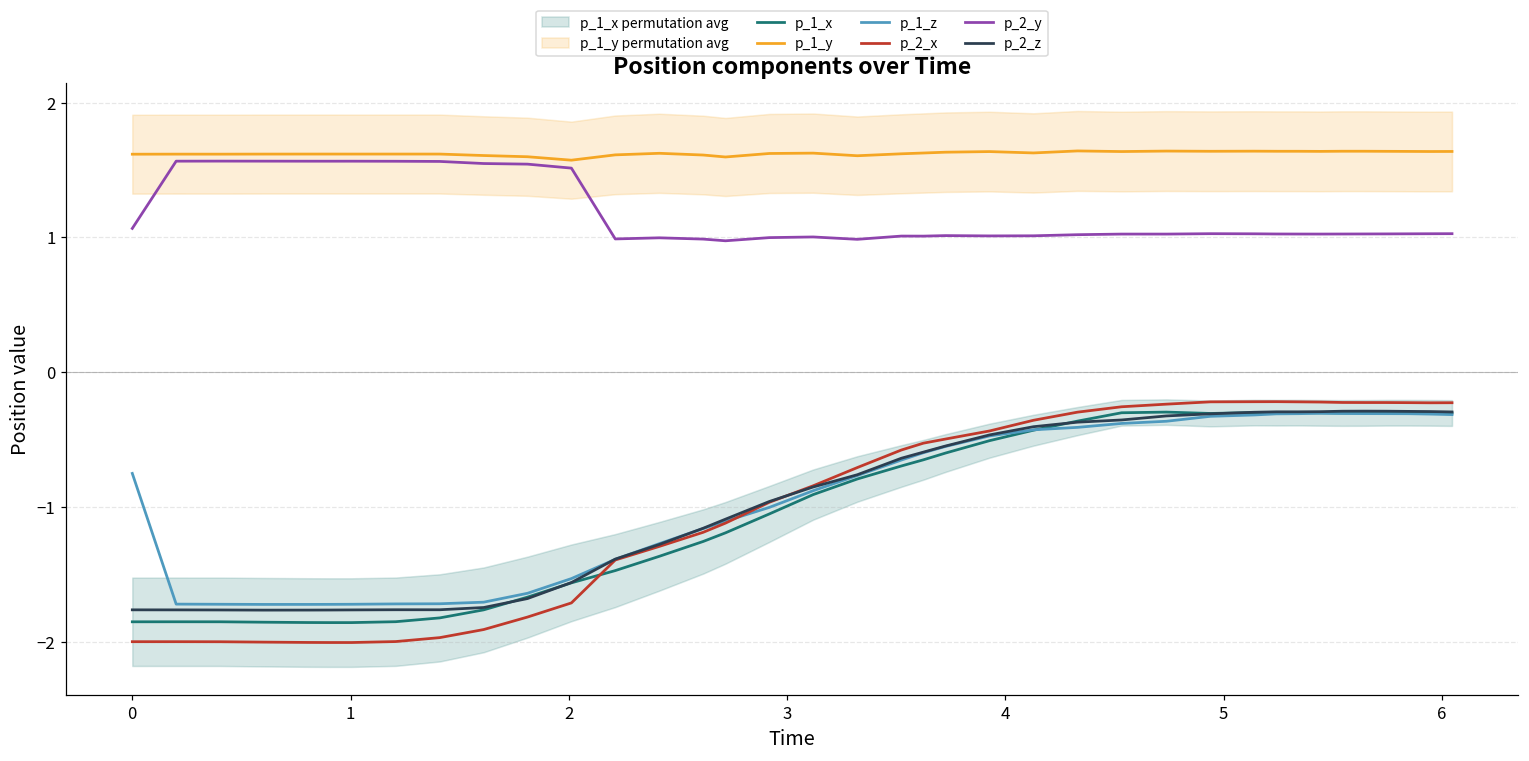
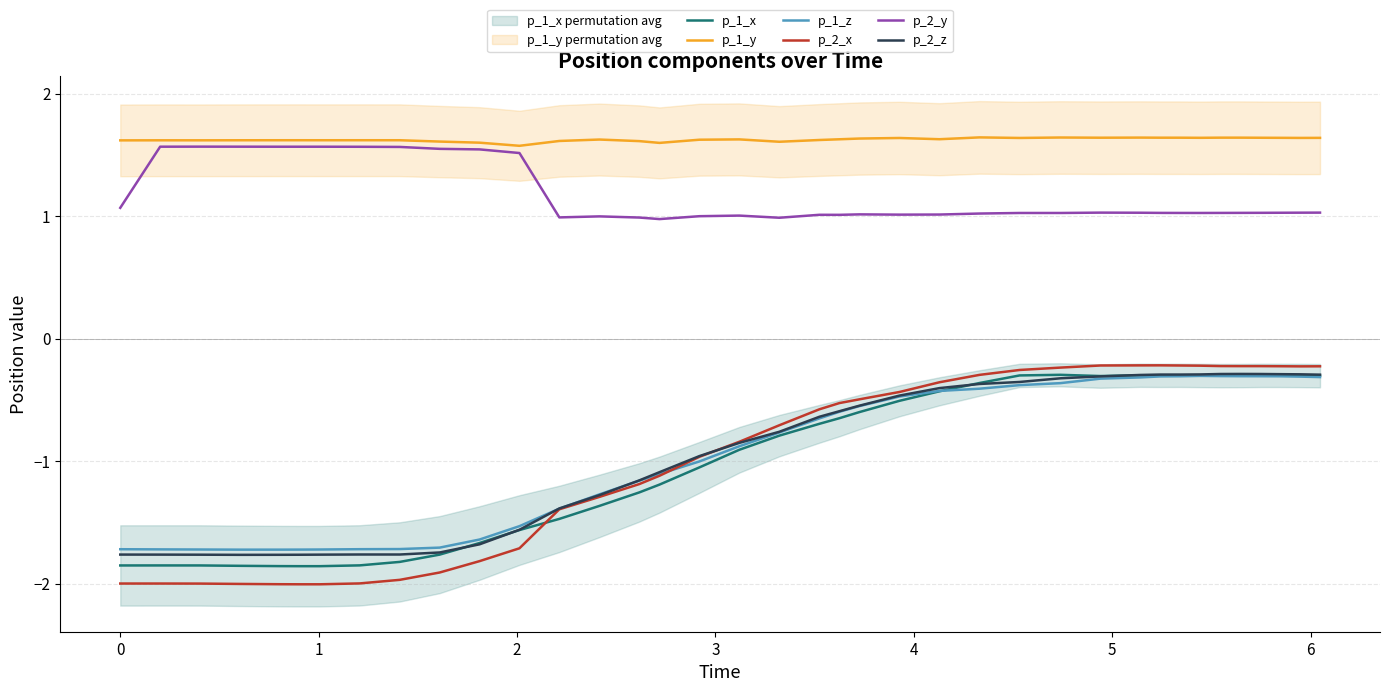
  {
    "p_1_z": {
-     "0": -0.75
+     "0": -1.72
    },
    "p_2_x": {
      "0": -2.00
    },
    "p_2_y": {
      "0": 1.07
    },
    "p_2_z": {
      "0": -1.76
    }
  }
